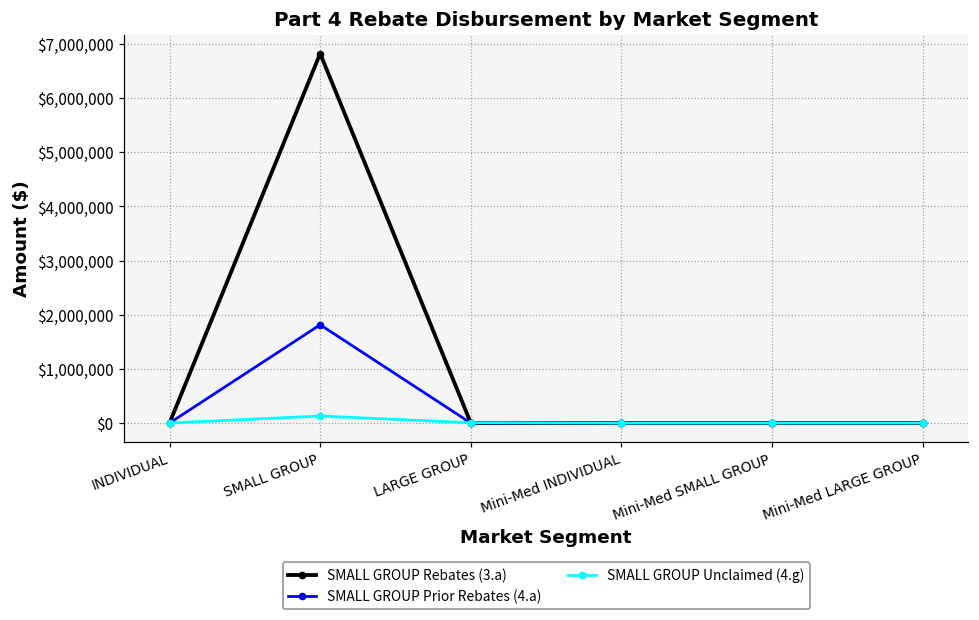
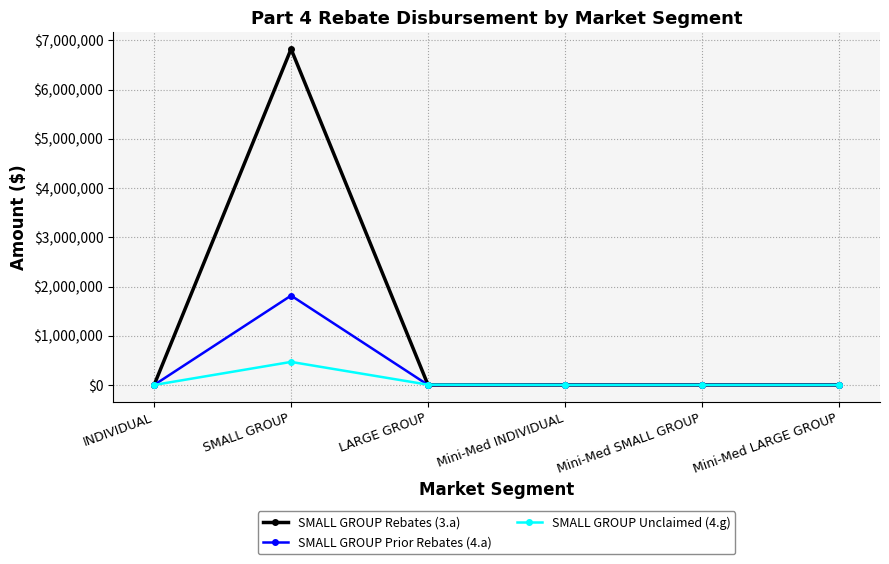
  {
    "SMALL GROUP Rebates (3.a)": {
      "SMALL GROUP": "$6,800,000"
    },
    "SMALL GROUP Prior Rebates (4.a)": {
      "SMALL GROUP": "$1,800,000"
    },
    "SMALL GROUP Unclaimed (4.g)": {
-     "SMALL GROUP": "$100,000"
+     "SMALL GROUP": "$500,000"
    }
  }
